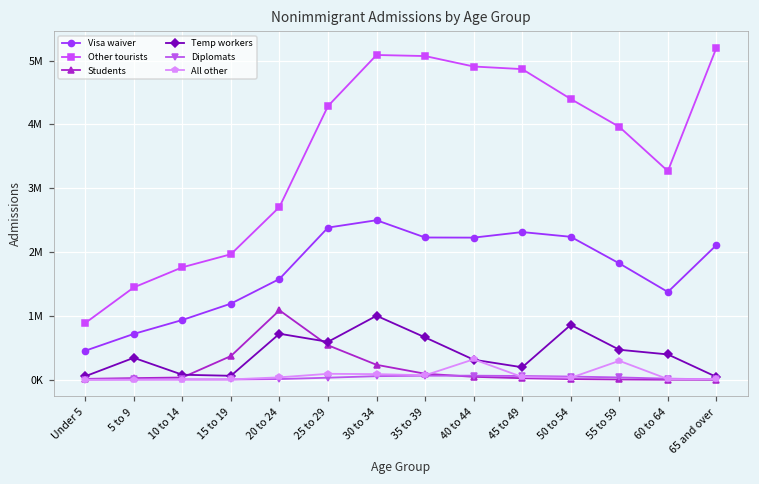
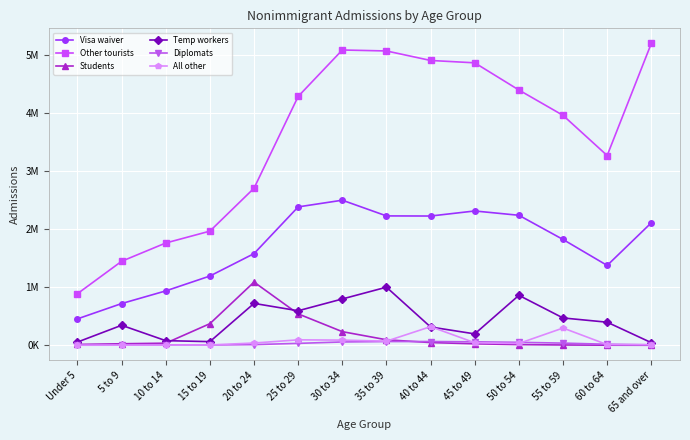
  {
    "Temp workers": {
      "5 to 9": 300000,
      "15 to 19": 100000,
      "20 to 24": 700000,
      "25 to 29": 600000,
-     "30 to 34": 1000000,
-     "35 to 39": 700000,
+     "30 to 34": 800000,
+     "35 to 39": 1000000,
      "45 to 49": 200000,
      "50 to 54": 900000,
      "55 to 59": 500000,
      "60 to 64": 400000
    },
    "All other": {
      "25 to 29": 100000,
      "55 to 59": 300000
    }
  }
